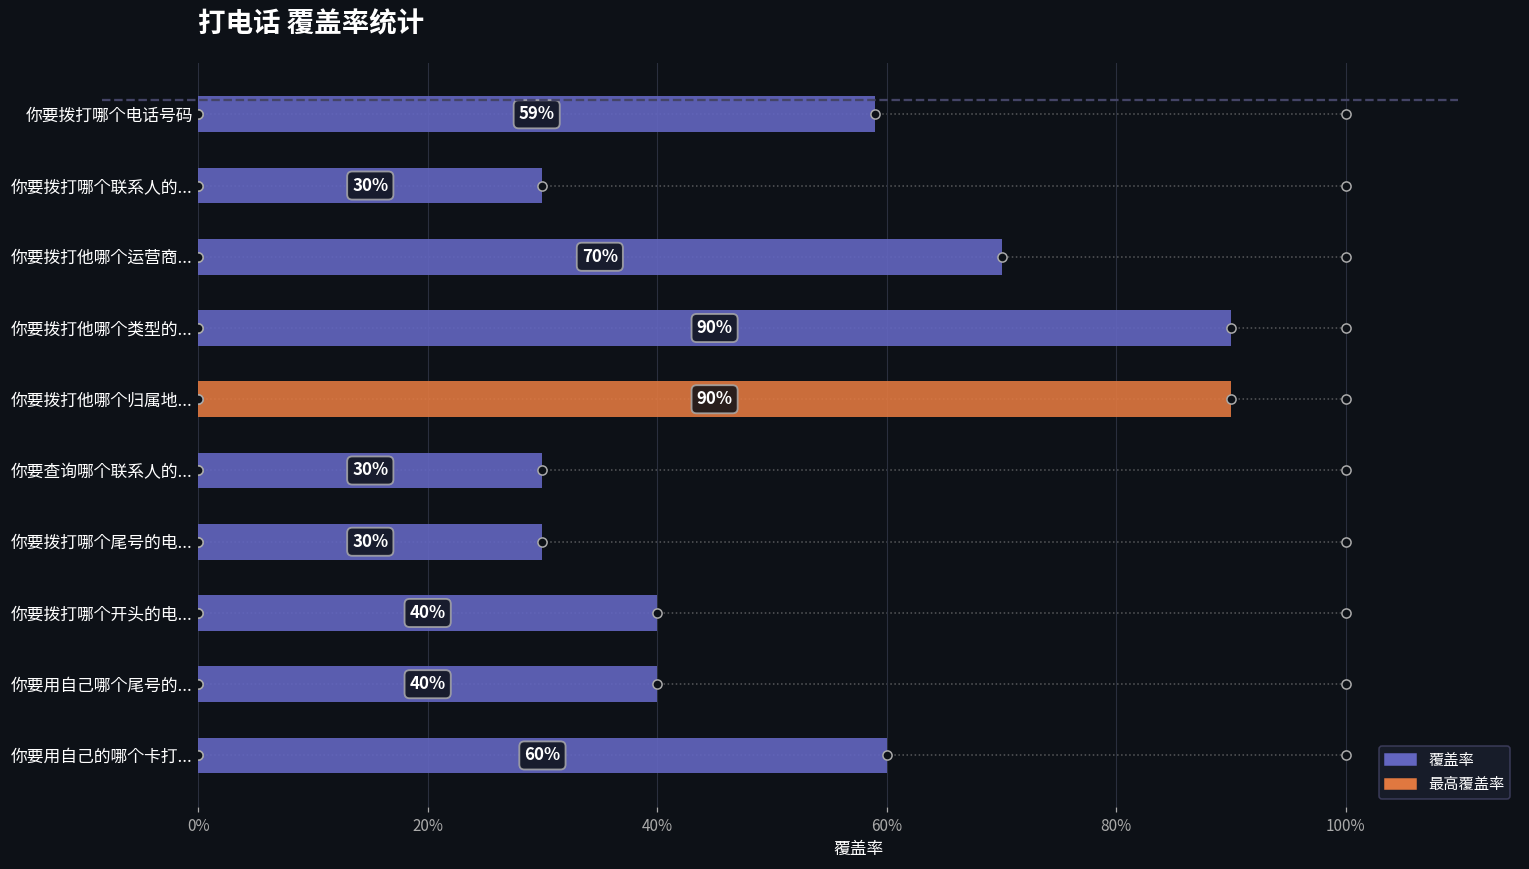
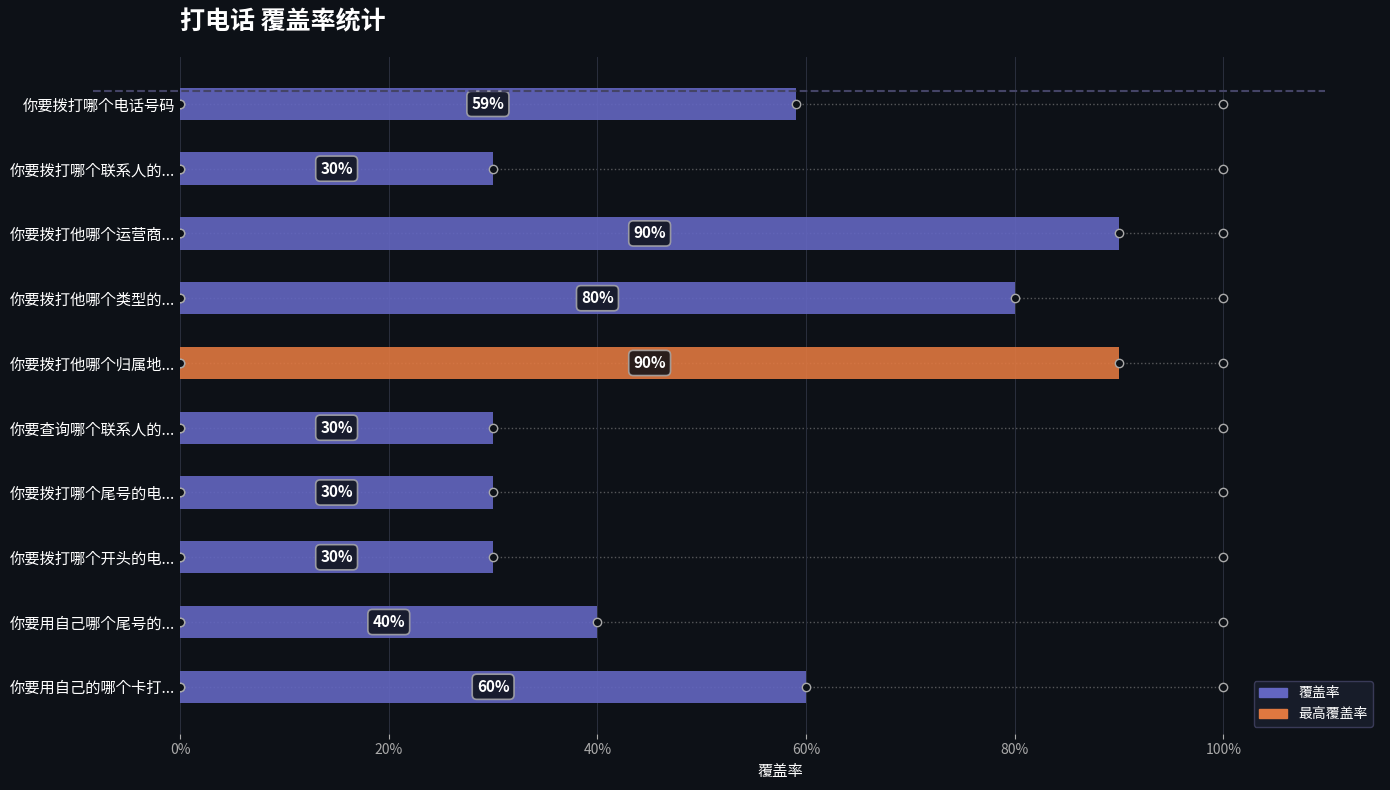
  {
    "覆盖率": {
-     "你要拨打他哪个运营商...": "70%",
-     "你要拨打他哪个类型的...": "90%",
-     "你要拨打哪个开头的电...": "40%"
+     "你要拨打他哪个运营商...": "90%",
+     "你要拨打他哪个类型的...": "80%",
+     "你要拨打哪个开头的电...": "30%"
    }
  }
